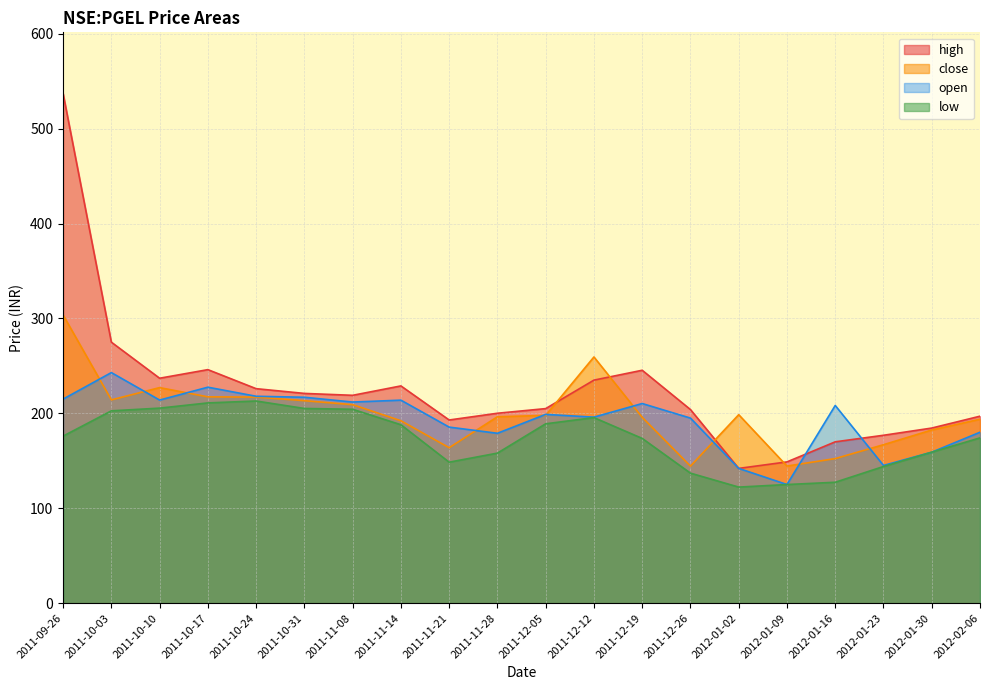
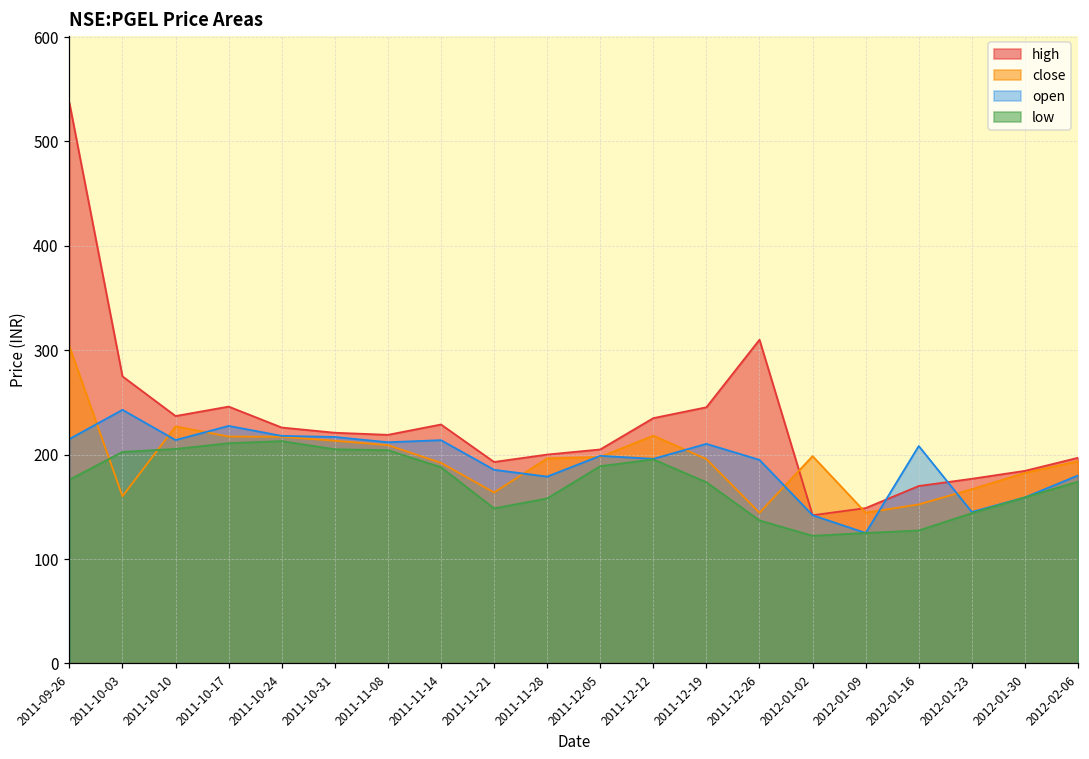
  {
    "high": {
      "2011-09-26": 540,
      "2011-10-03": 280,
      "2011-10-10": 240,
      "2011-10-17": 250,
      "2011-10-24": 230,
      "2011-10-31": 220,
      "2011-11-08": 220,
      "2011-11-14": 230,
      "2011-11-21": 190,
      "2011-11-28": 200,
      "2011-12-05": 210,
      "2011-12-12": 240,
      "2011-12-19": 250,
-     "2011-12-26": 200,
+     "2011-12-26": 310,
      "2012-01-09": 150,
      "2012-01-16": 170,
      "2012-01-23": 180,
      "2012-02-06": 200
    },
    "close": {
      "2011-09-26": 300,
-     "2011-10-03": 210,
+     "2011-10-03": 160,
      "2011-10-10": 230,
      "2011-10-17": 220,
      "2011-10-31": 210,
      "2011-11-08": 210,
      "2011-11-14": 190,
      "2011-11-21": 160,
      "2011-11-28": 200,
-     "2011-12-12": 260,
+     "2011-12-12": 220,
      "2011-12-19": 200,
      "2011-12-26": 140,
      "2012-01-02": 200,
      "2012-01-09": 140,
      "2012-01-16": 150,
      "2012-01-23": 170,
      "2012-02-06": 190
    },
    "open": {
      "2011-09-26": 220,
      "2011-10-03": 240,
      "2011-10-10": 210,
      "2011-10-17": 230,
      "2011-10-31": 220,
      "2011-11-08": 210,
      "2011-11-14": 210,
      "2011-11-21": 190,
      "2011-11-28": 180,
      "2011-12-19": 210,
      "2011-12-26": 200,
      "2012-01-16": 210,
      "2012-02-06": 180
    },
    "low": {
      "2011-09-26": 180,
      "2011-10-03": 200,
      "2011-10-10": 210,
      "2011-10-17": 210,
      "2011-10-24": 210,
      "2011-10-31": 210,
      "2011-11-08": 200,
      "2011-11-14": 190,
      "2011-11-21": 150,
      "2011-11-28": 160,
      "2011-12-05": 190,
      "2011-12-19": 170,
      "2011-12-26": 140,
      "2012-01-02": 120,
      "2012-01-16": 130,
      "2012-02-06": 170
    }
  }
